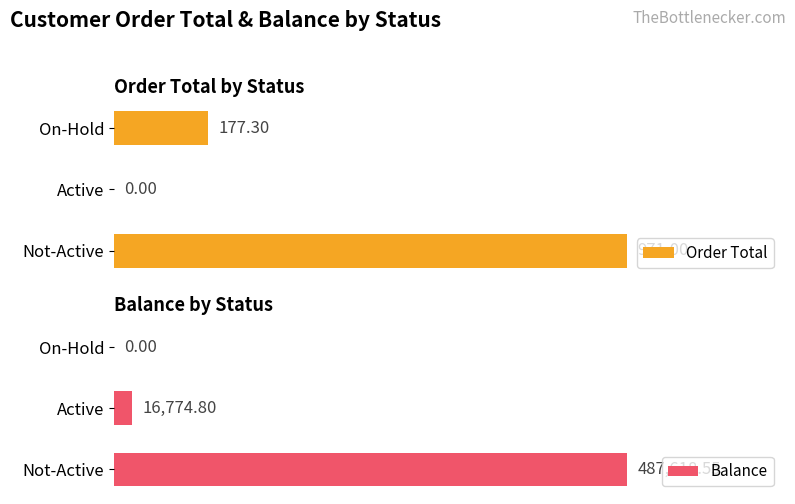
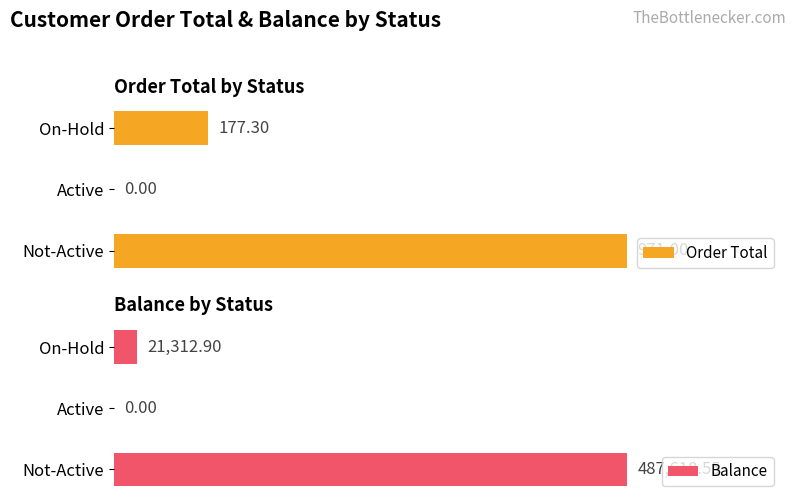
  {
    "Order Total by Status": {
      "On-Hold": "177.30",
      "Active": "0.00"
    },
    "Balance by Status": {
-     "On-Hold": "0.00",
-     "Active": "16,774.80"
+     "On-Hold": "21,312.90",
+     "Active": "0.00"
    }
  }
